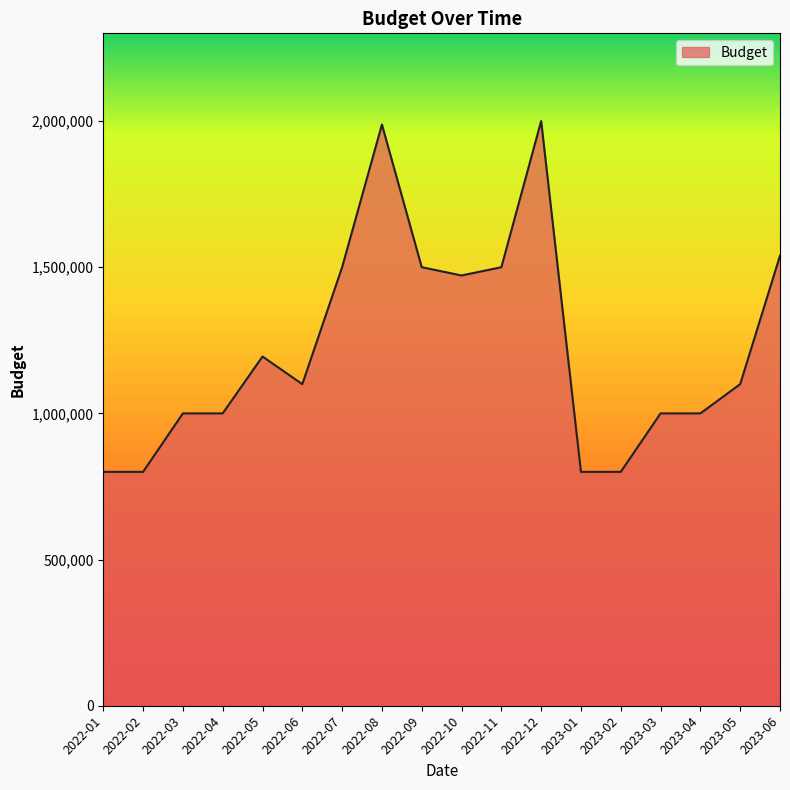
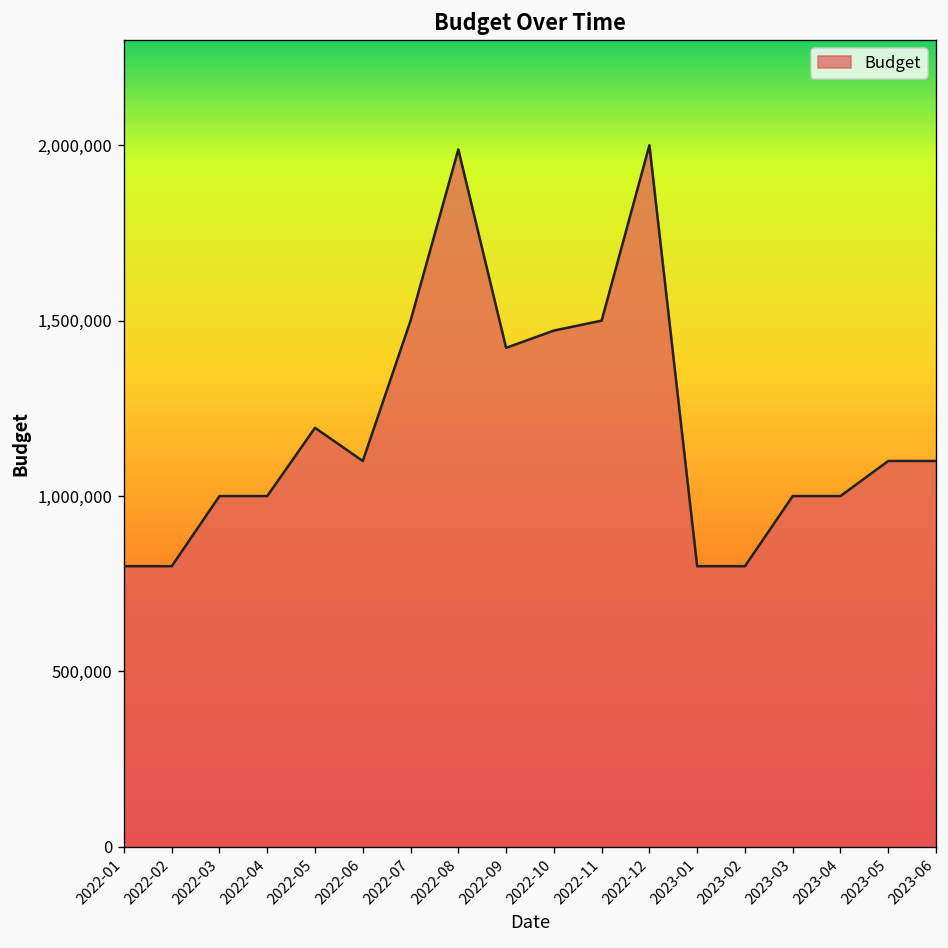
  {
    "2022-01": "800,000",
    "2022-02": "800,000",
    "2022-03": "1,000,000",
    "2022-04": "1,000,000",
    "2022-05": "1,190,000",
    "2022-06": "1,100,000",
    "2022-07": "1,500,000",
    "2022-08": "1,990,000",
-   "2022-09": "1,500,000",
+   "2022-09": "1,420,000",
    "2022-10": "1,470,000",
    "2022-11": "1,500,000",
    "2022-12": "2,000,000",
    "2023-01": "800,000",
    "2023-02": "800,000",
    "2023-03": "1,000,000",
    "2023-04": "1,000,000",
    "2023-05": "1,100,000",
-   "2023-06": "1,540,000"
+   "2023-06": "1,100,000"
  }
